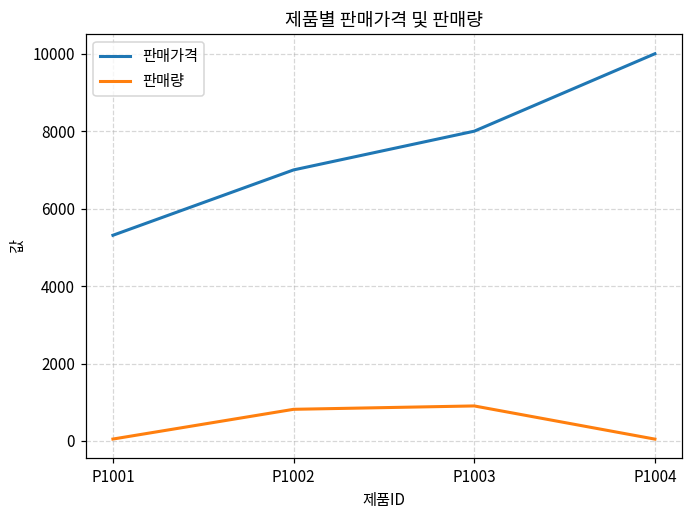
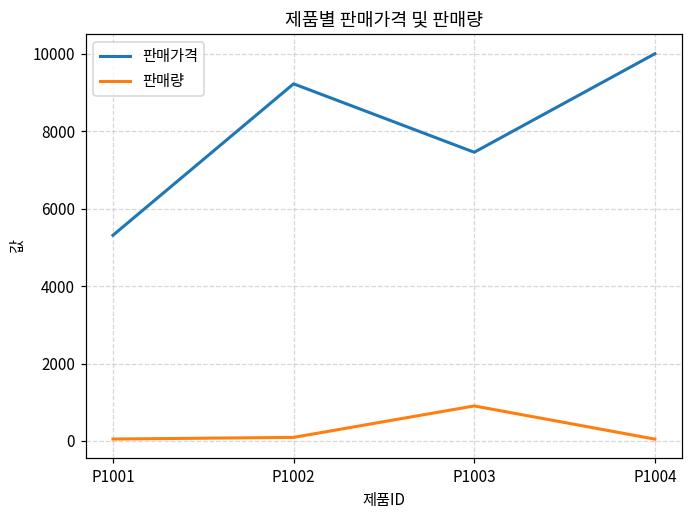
  {
    "판매가격": {
      "P1001": 5300,
-     "P1002": 7000,
-     "P1003": 8000,
+     "P1002": 9200,
+     "P1003": 7500,
      "P1004": 10000
    },
    "판매량": {
      "P1001": 100,
-     "P1002": 800,
+     "P1002": 100,
      "P1003": 900,
      "P1004": 0
    }
  }
